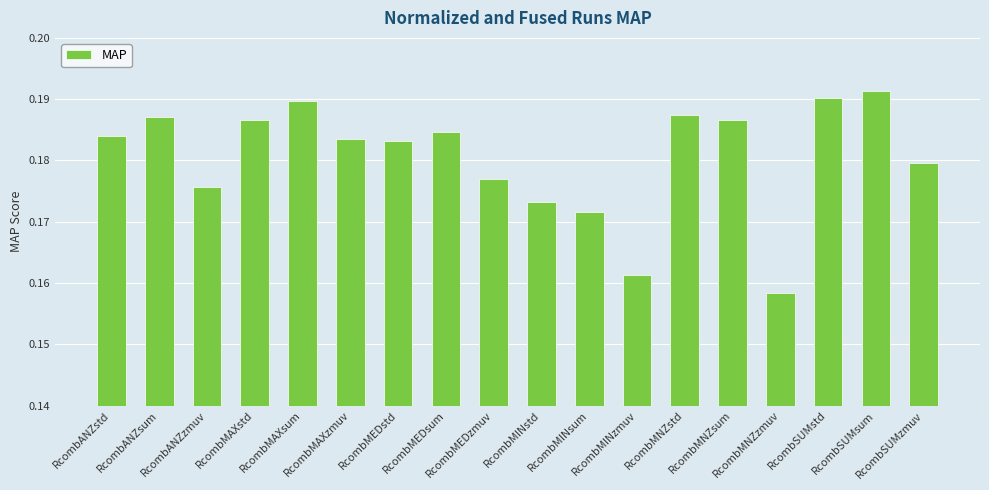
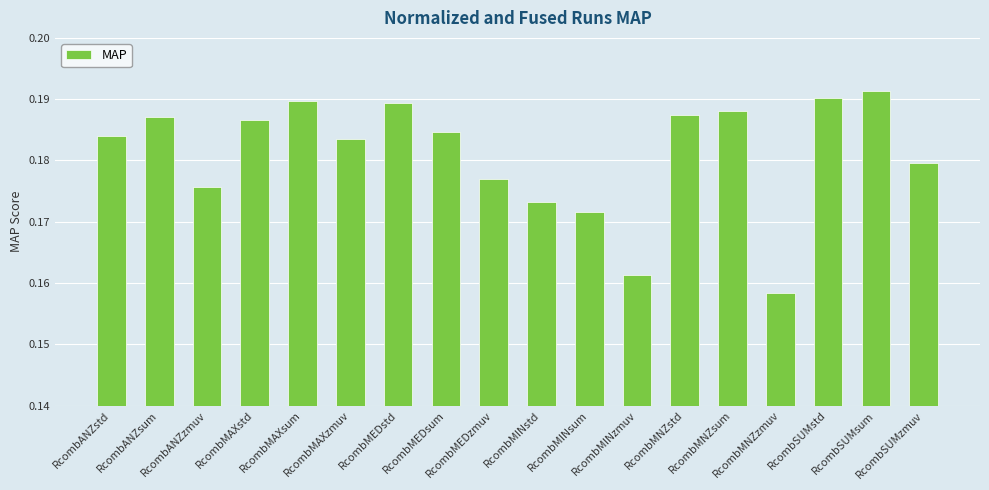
  {
    "RcombANZstd": 0.184,
    "RcombANZsum": 0.187,
    "RcombANZzmuv": 0.176,
    "RcombMAXstd": 0.187,
    "RcombMAXsum": 0.190,
    "RcombMAXzmuv": 0.184,
-   "RcombMEDstd": 0.183,
+   "RcombMEDstd": 0.189,
    "RcombMEDsum": 0.185,
    "RcombMEDzmuv": 0.177,
    "RcombMINstd": 0.173,
    "RcombMINsum": 0.172,
    "RcombMINzmuv": 0.161,
    "RcombMNZstd": 0.187,
-   "RcombMNZsum": 0.187,
+   "RcombMNZsum": 0.188,
    "RcombMNZzmuv": 0.158,
    "RcombSUMstd": 0.190,
    "RcombSUMsum": 0.191,
    "RcombSUMzmuv": 0.180
  }
